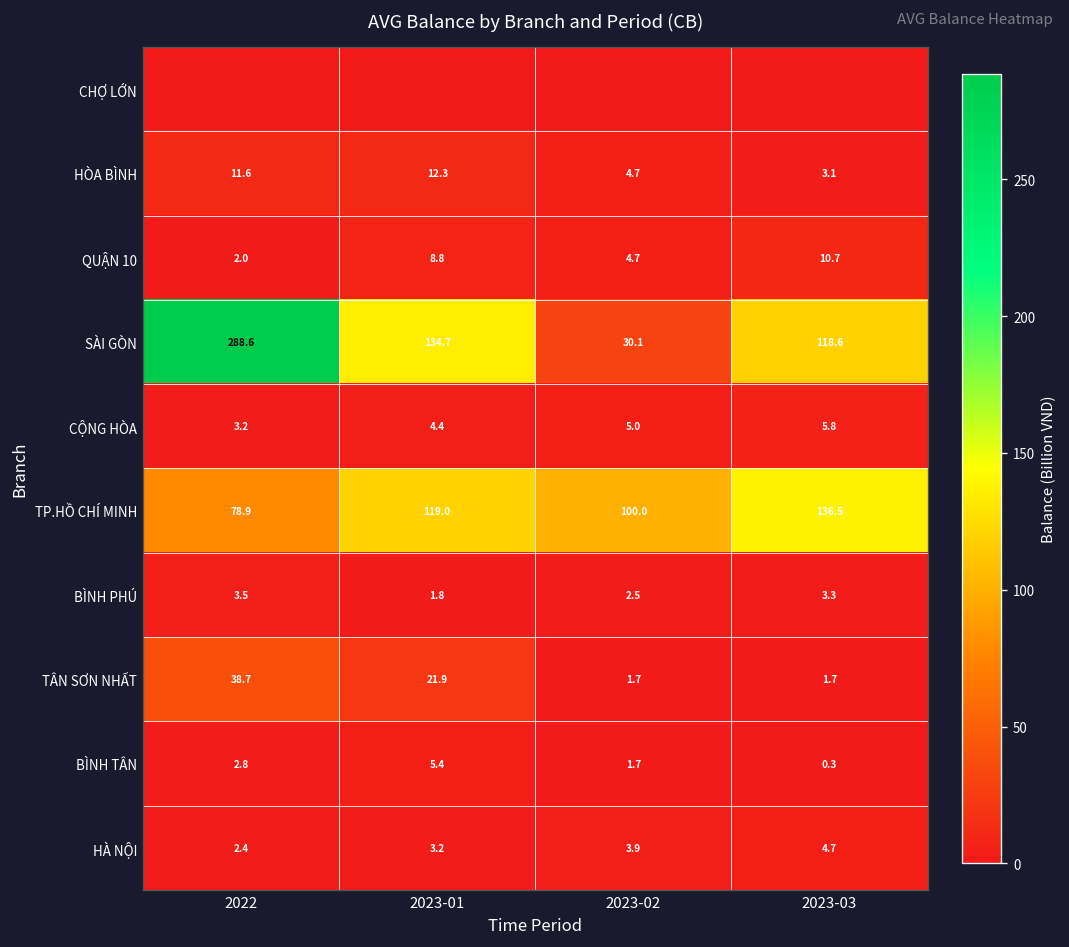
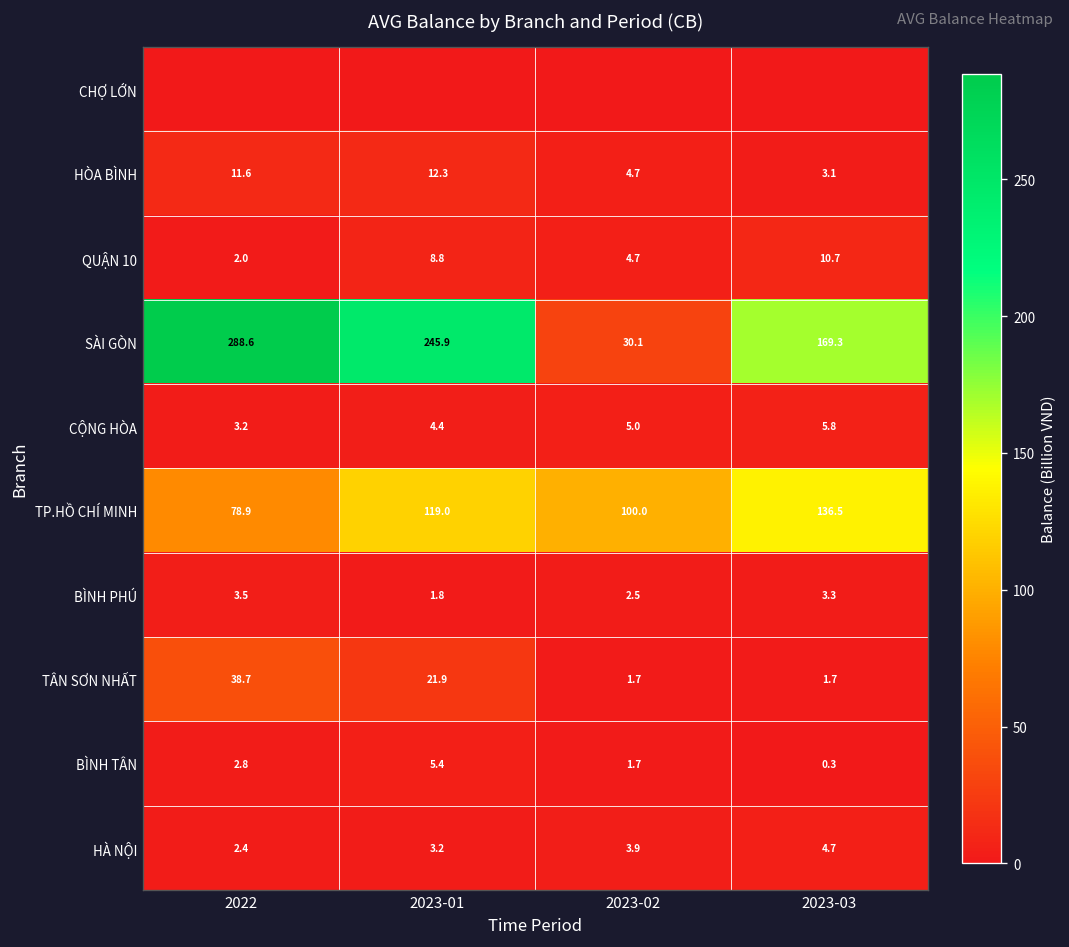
  {
    "HÒA BÌNH": {
      "2022": 11.6,
      "2023-01": 12.3,
      "2023-02": 4.7,
      "2023-03": 3.1
    },
    "QUẬN 10": {
      "2022": 2.0,
      "2023-01": 8.8,
      "2023-02": 4.7,
      "2023-03": 10.7
    },
    "SÀI GÒN": {
      "2022": 288.6,
-     "2023-01": 134.7,
+     "2023-01": 245.9,
      "2023-02": 30.1,
-     "2023-03": 118.6
+     "2023-03": 169.3
    },
    "CỘNG HÒA": {
      "2022": 3.2,
      "2023-01": 4.4,
      "2023-02": 5.0,
      "2023-03": 5.8
    },
    "TP.HỒ CHÍ MINH": {
      "2022": 78.9,
      "2023-01": 119.0,
      "2023-02": 100.0,
      "2023-03": 136.5
    },
    "BÌNH PHÚ": {
      "2022": 3.5,
      "2023-01": 1.8,
      "2023-02": 2.5,
      "2023-03": 3.3
    },
    "TÂN SƠN NHẤT": {
      "2022": 38.7,
      "2023-01": 21.9,
      "2023-02": 1.7,
      "2023-03": 1.7
    },
    "BÌNH TÂN": {
      "2022": 2.8,
      "2023-01": 5.4,
      "2023-02": 1.7,
      "2023-03": 0.3
    },
    "HÀ NỘI": {
      "2022": 2.4,
      "2023-01": 3.2,
      "2023-02": 3.9,
      "2023-03": 4.7
    }
  }
